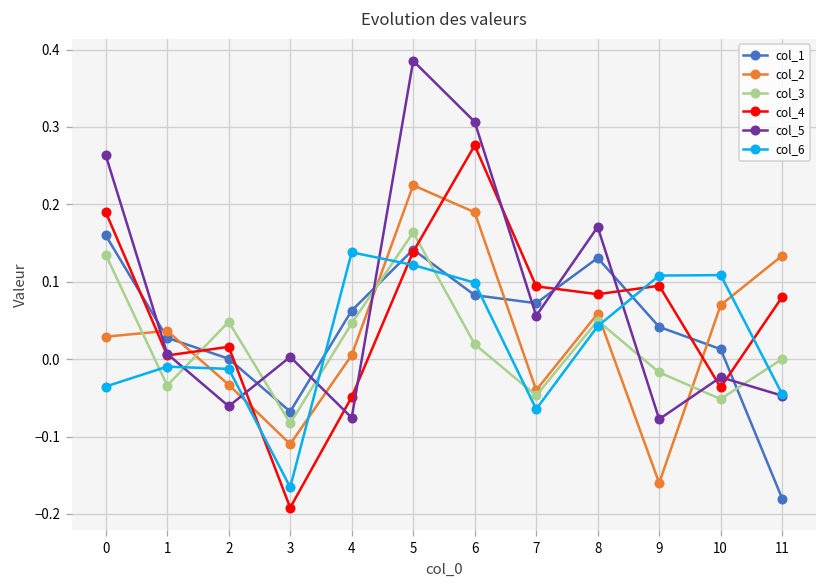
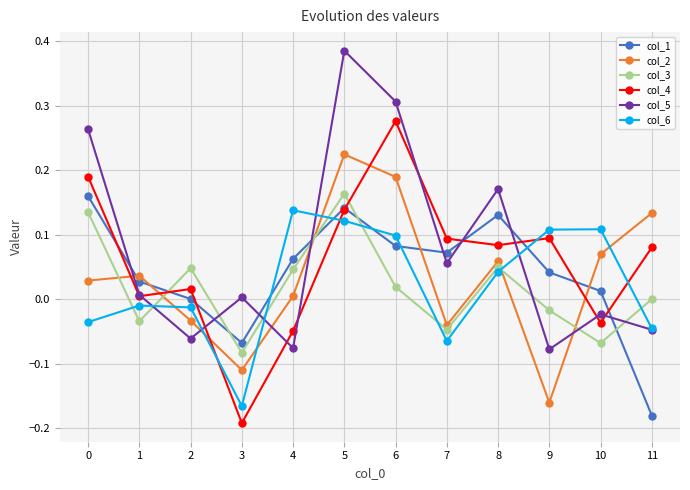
  {
    "col_1": {
      "0": 0.16,
      "1": 0.03,
      "2": 0.00,
      "3": -0.07,
      "4": 0.06,
      "6": 0.08,
      "7": 0.07,
      "8": 0.13,
      "9": 0.04,
      "10": 0.01,
      "11": -0.18
    },
    "col_2": {
      "0": 0.03,
      "1": 0.04,
      "2": -0.03,
      "3": -0.11,
      "4": 0.01,
      "5": 0.22,
      "6": 0.19,
      "7": -0.04,
      "8": 0.06,
      "9": -0.16,
      "10": 0.07,
      "11": 0.13
    },
    "col_3": {
      "0": 0.14,
      "1": -0.03,
      "2": 0.05,
      "3": -0.08,
      "4": 0.05,
      "5": 0.16,
      "6": 0.02,
      "7": -0.05,
      "8": 0.05,
      "9": -0.02,
-     "10": -0.05,
+     "10": -0.07,
      "11": 0.00
    },
    "col_4": {
      "0": 0.19,
      "2": 0.02,
      "3": -0.19,
      "4": -0.05,
      "6": 0.28,
      "7": 0.09,
      "8": 0.08,
      "9": 0.09,
      "10": -0.04,
      "11": 0.08
    },
    "col_5": {
      "0": 0.26,
      "2": -0.06,
      "3": 0.00,
      "4": -0.08,
      "5": 0.39,
      "6": 0.31,
      "7": 0.06,
      "8": 0.17,
      "9": -0.08,
      "10": -0.02
    },
    "col_6": {
      "0": -0.04,
      "1": -0.01,
      "2": -0.01,
      "3": -0.17,
      "4": 0.14,
      "5": 0.12,
      "6": 0.10,
      "7": -0.06,
      "8": 0.04,
      "9": 0.11,
      "10": 0.11
    }
  }
